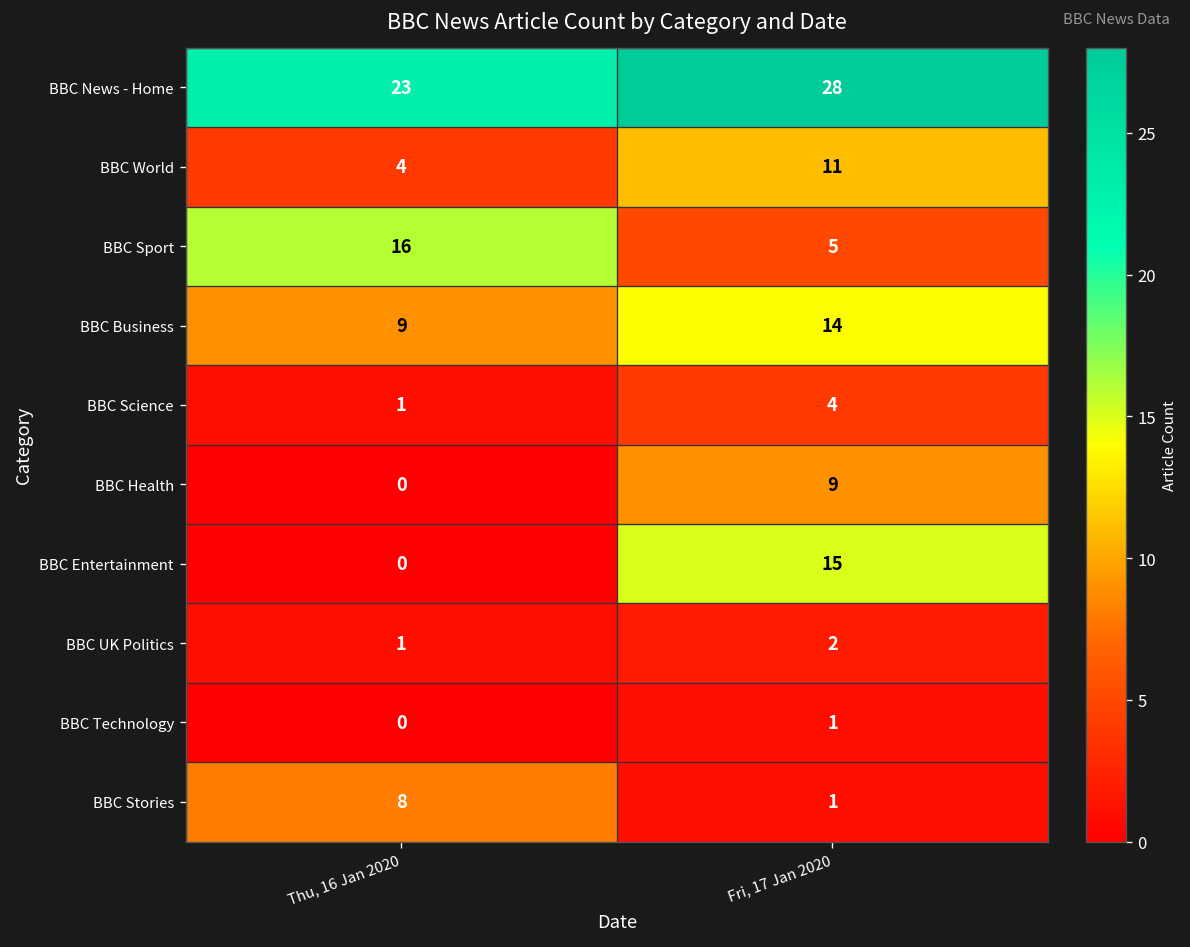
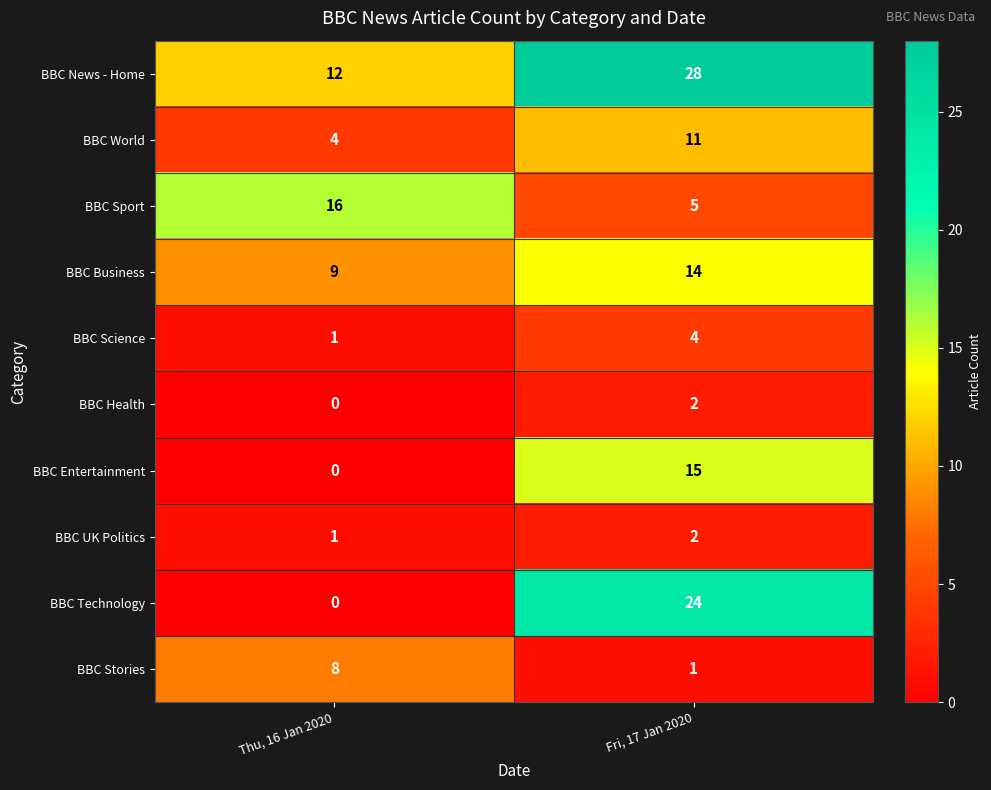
  {
    "BBC News - Home": {
-     "Thu, 16 Jan 2020": 23,
+     "Thu, 16 Jan 2020": 12,
      "Fri, 17 Jan 2020": 28
    },
    "BBC World": {
      "Thu, 16 Jan 2020": 4,
      "Fri, 17 Jan 2020": 11
    },
    "BBC Sport": {
      "Thu, 16 Jan 2020": 16,
      "Fri, 17 Jan 2020": 5
    },
    "BBC Business": {
      "Thu, 16 Jan 2020": 9,
      "Fri, 17 Jan 2020": 14
    },
    "BBC Science": {
      "Thu, 16 Jan 2020": 1,
      "Fri, 17 Jan 2020": 4
    },
    "BBC Health": {
      "Thu, 16 Jan 2020": 0,
-     "Fri, 17 Jan 2020": 9
+     "Fri, 17 Jan 2020": 2
    },
    "BBC Entertainment": {
      "Thu, 16 Jan 2020": 0,
      "Fri, 17 Jan 2020": 15
    },
    "BBC UK Politics": {
      "Thu, 16 Jan 2020": 1,
      "Fri, 17 Jan 2020": 2
    },
    "BBC Technology": {
      "Thu, 16 Jan 2020": 0,
-     "Fri, 17 Jan 2020": 1
+     "Fri, 17 Jan 2020": 24
    },
    "BBC Stories": {
      "Thu, 16 Jan 2020": 8,
      "Fri, 17 Jan 2020": 1
    }
  }
